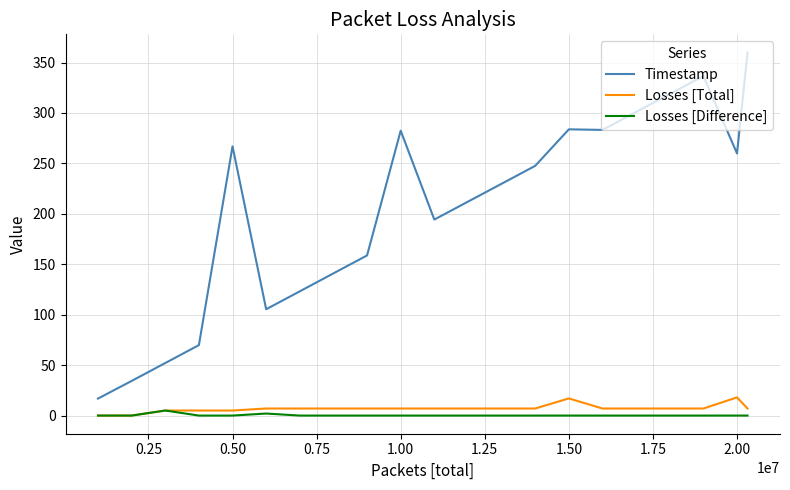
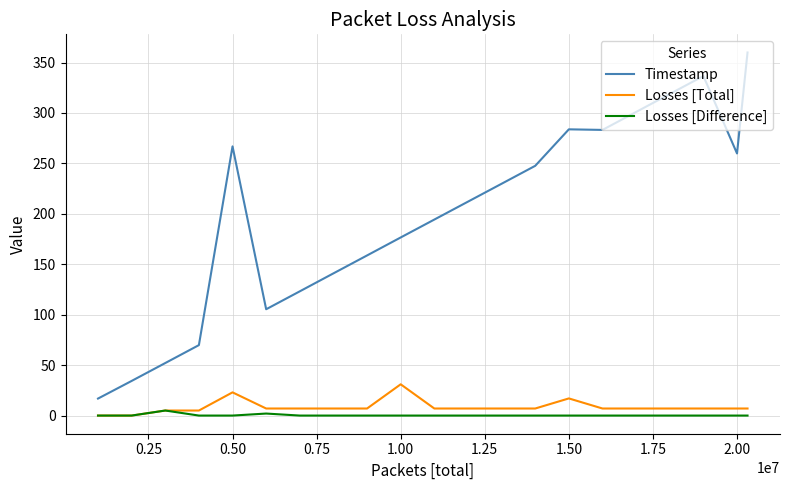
  {
    "Timestamp": {
      "0.50": 267,
-     "1.00": 282,
+     "1.00": 177,
      "1.50": 284,
      "2.00": 260
    },
    "Losses [Total]": {
-     "0.50": 5,
-     "1.00": 7,
+     "0.50": 23,
+     "1.00": 31,
      "1.50": 17,
-     "2.00": 18
+     "2.00": 7
    },
    "Losses [Difference]": {
      "0.50": 0,
      "1.00": 0,
      "1.50": 0,
      "2.00": 0
    }
  }
